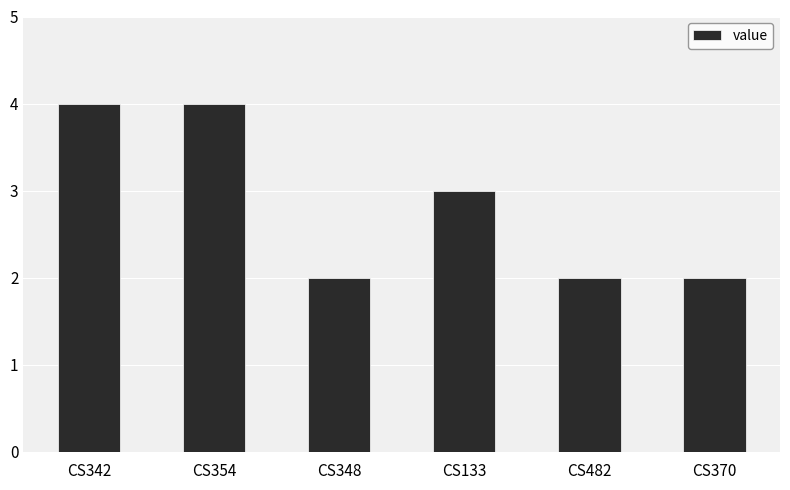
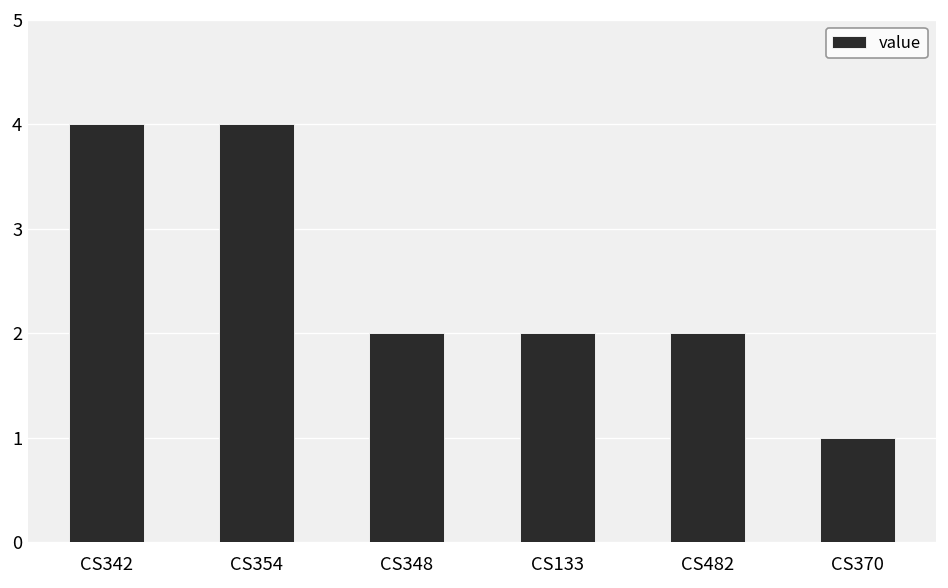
  {
    "CS342": 4,
    "CS354": 4,
    "CS348": 2,
-   "CS133": 3,
+   "CS133": 2,
    "CS482": 2,
-   "CS370": 2
+   "CS370": 1
  }
